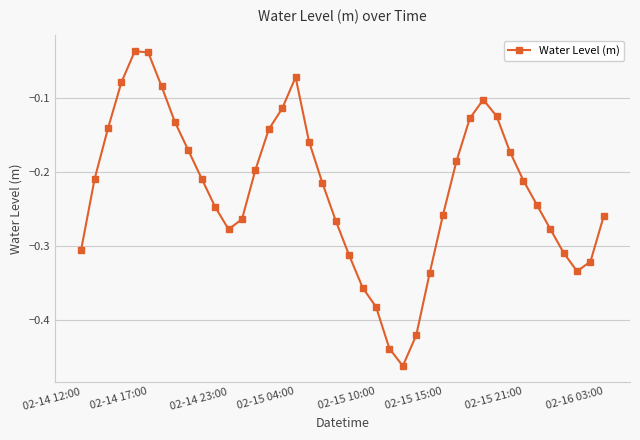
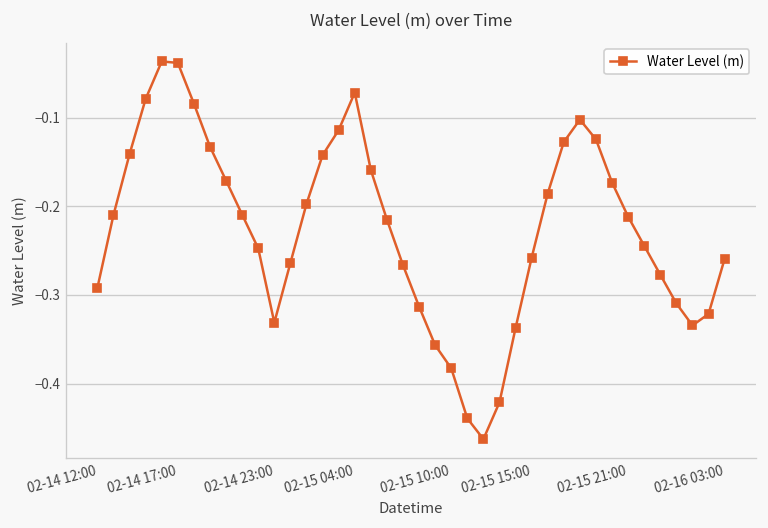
  {
-   "02-14 12:00": -0.31,
+   "02-14 12:00": -0.29,
    "02-14 17:00": -0.04,
-   "02-14 23:00": -0.28,
+   "02-14 23:00": -0.33,
    "02-15 04:00": -0.07,
    "02-15 10:00": -0.38,
    "02-15 15:00": -0.26,
    "02-15 21:00": -0.21,
    "02-16 03:00": -0.26
  }
